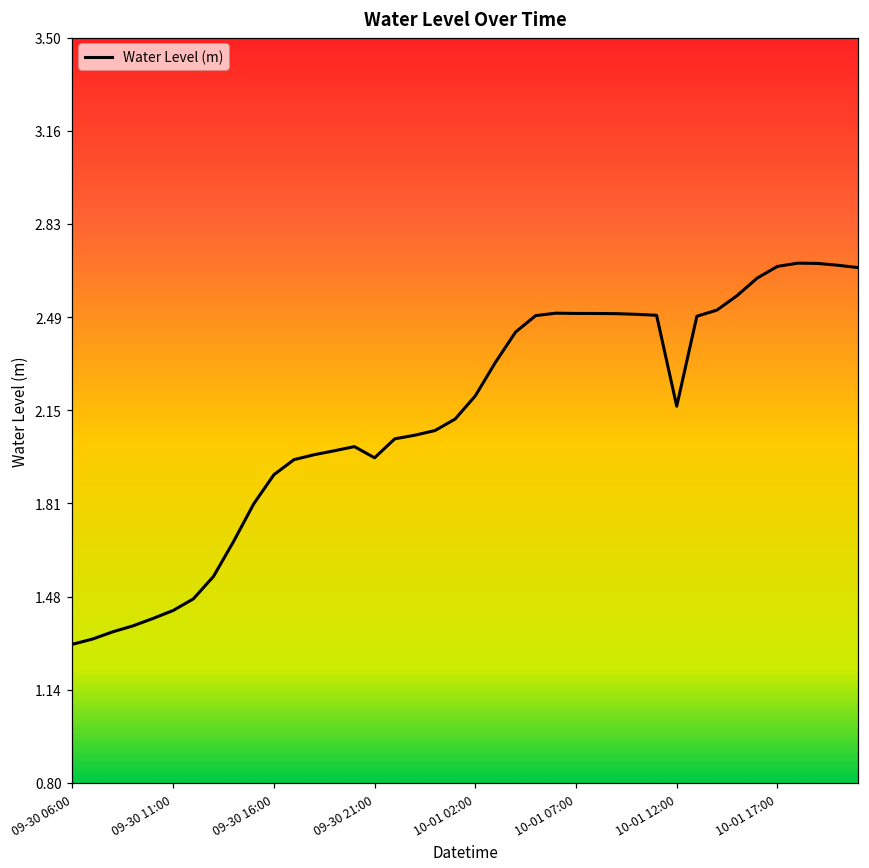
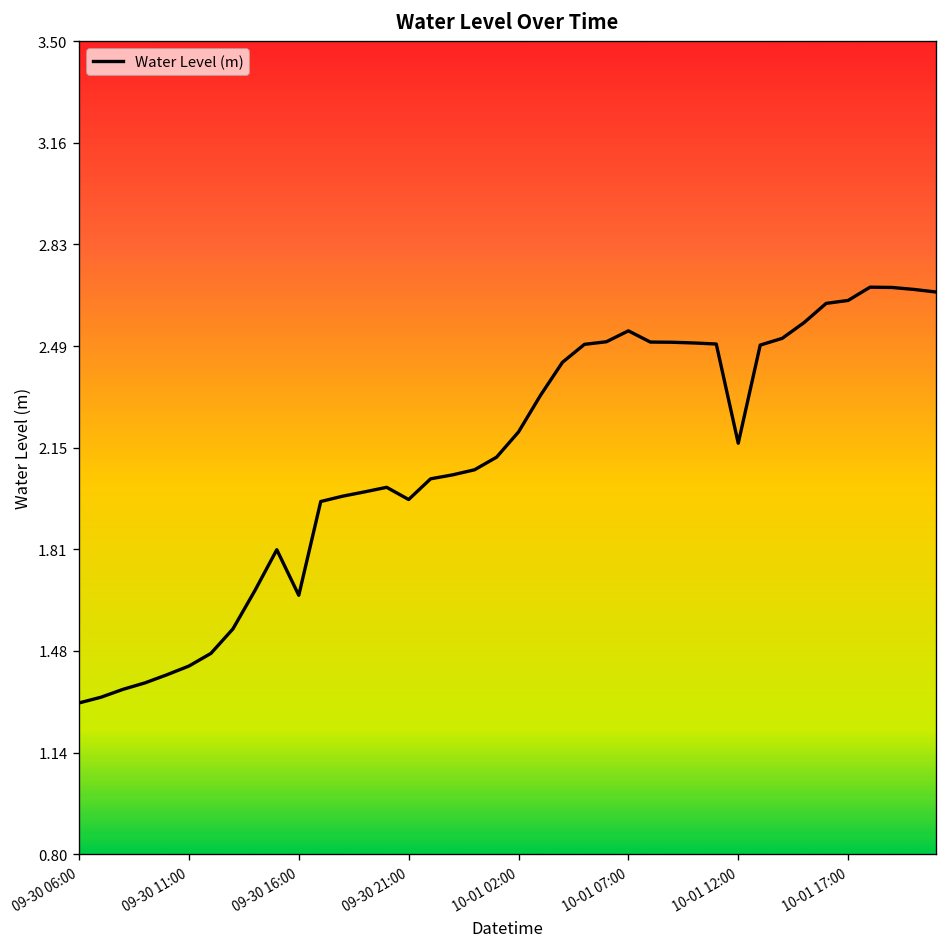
  {
    "09-30 06:00": 1.30,
    "09-30 11:00": 1.42,
-   "09-30 16:00": 1.92,
+   "09-30 16:00": 1.66,
    "09-30 21:00": 1.98,
    "10-01 02:00": 2.20,
-   "10-01 07:00": 2.50,
+   "10-01 07:00": 2.54,
    "10-01 12:00": 2.16,
-   "10-01 17:00": 2.67
+   "10-01 17:00": 2.64
  }
